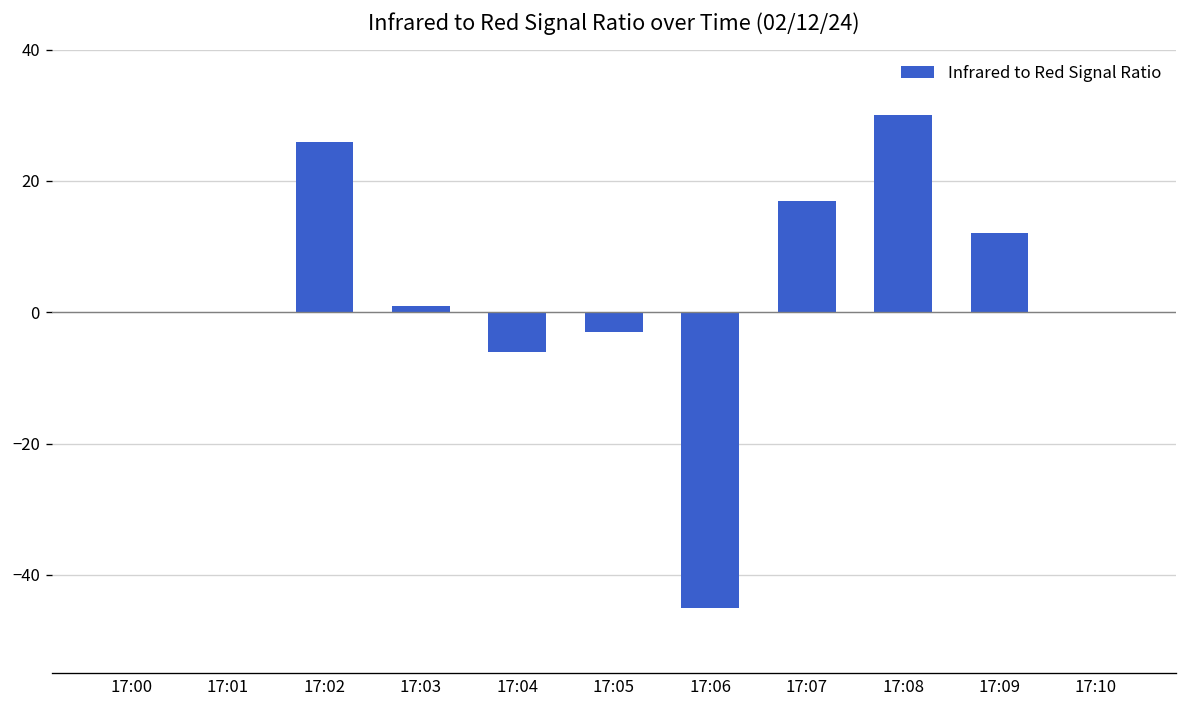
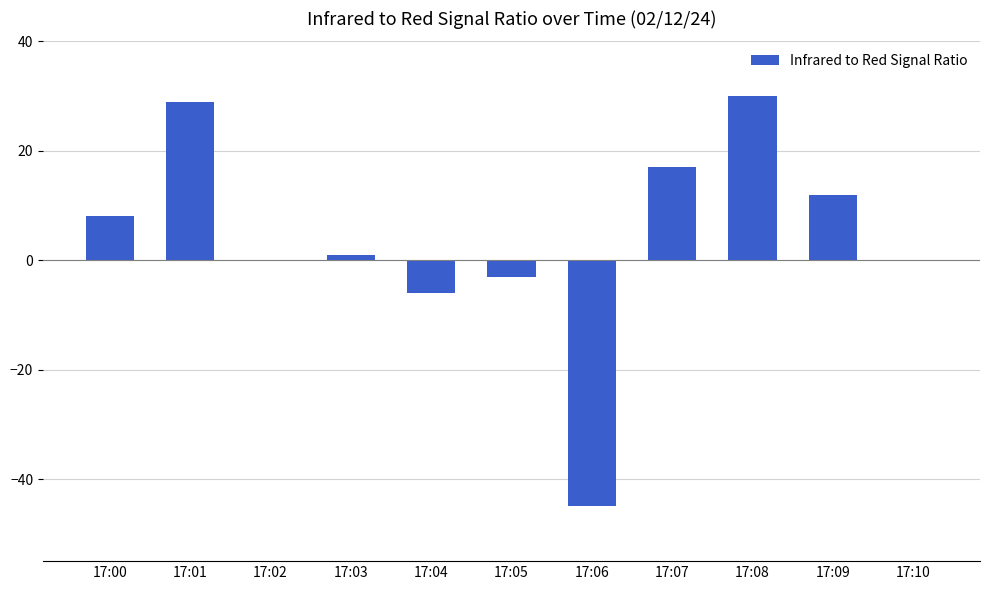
  {
-   "17:00": 0,
-   "17:01": 0,
-   "17:02": 26,
+   "17:00": 8,
+   "17:01": 29,
+   "17:02": 0,
    "17:03": 1,
    "17:04": -6,
    "17:05": -3,
    "17:06": -45,
    "17:07": 17,
    "17:08": 30,
    "17:09": 12,
    "17:10": 0
  }
